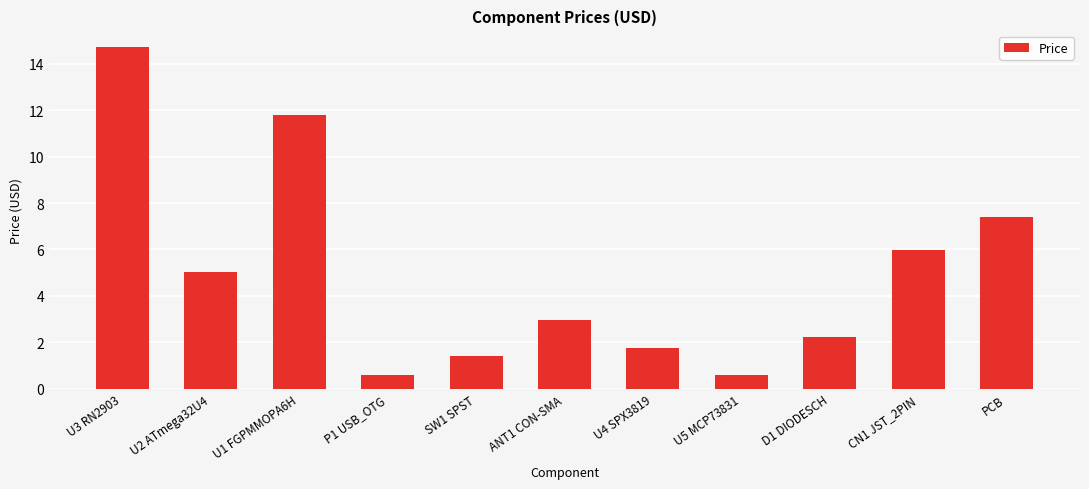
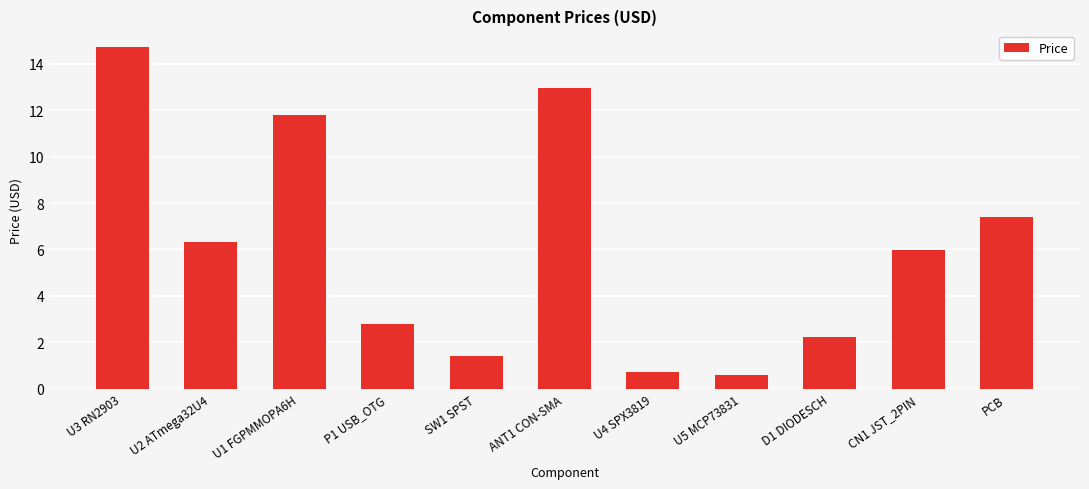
  {
    "U3 RN2903": 14.7,
-   "U2 ATmega32U4": 5.0,
+   "U2 ATmega32U4": 6.3,
    "U1 FGPMMOPA6H": 11.8,
-   "P1 USB_OTG": 0.6,
+   "P1 USB_OTG": 2.8,
    "SW1 SPST": 1.4,
-   "ANT1 CON-SMA": 3.0,
-   "U4 SPX3819": 1.8,
+   "ANT1 CON-SMA": 13.0,
+   "U4 SPX3819": 0.7,
    "U5 MCP73831": 0.6,
    "D1 DIODESCH": 2.2,
    "CN1 JST_2PIN": 6.0,
    "PCB": 7.4
  }
